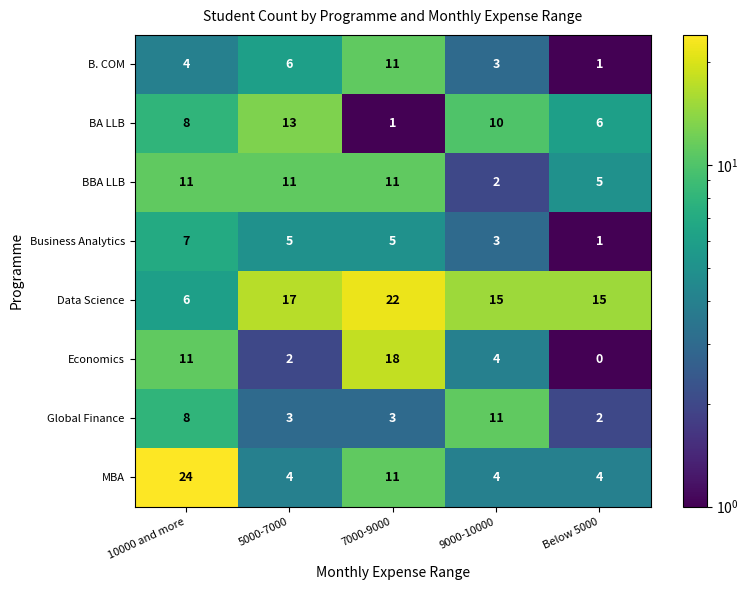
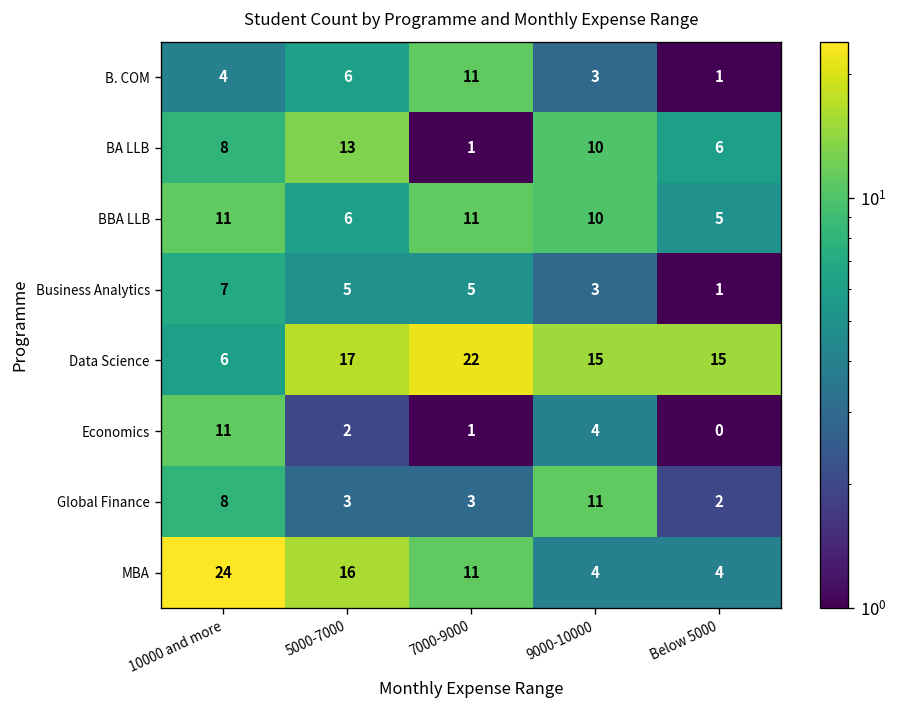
  {
    "B. COM": {
      "10000 and more": 4,
      "5000-7000": 6,
      "7000-9000": 11,
      "9000-10000": 3,
      "Below 5000": 1
    },
    "BA LLB": {
      "10000 and more": 8,
      "5000-7000": 13,
      "7000-9000": 1,
      "9000-10000": 10,
      "Below 5000": 6
    },
    "BBA LLB": {
      "10000 and more": 11,
-     "5000-7000": 11,
+     "5000-7000": 6,
      "7000-9000": 11,
-     "9000-10000": 2,
+     "9000-10000": 10,
      "Below 5000": 5
    },
    "Business Analytics": {
      "10000 and more": 7,
      "5000-7000": 5,
      "7000-9000": 5,
      "9000-10000": 3,
      "Below 5000": 1
    },
    "Data Science": {
      "10000 and more": 6,
      "5000-7000": 17,
      "7000-9000": 22,
      "9000-10000": 15,
      "Below 5000": 15
    },
    "Economics": {
      "10000 and more": 11,
      "5000-7000": 2,
-     "7000-9000": 18,
+     "7000-9000": 1,
      "9000-10000": 4,
      "Below 5000": 0
    },
    "Global Finance": {
      "10000 and more": 8,
      "5000-7000": 3,
      "7000-9000": 3,
      "9000-10000": 11,
      "Below 5000": 2
    },
    "MBA": {
      "10000 and more": 24,
-     "5000-7000": 4,
+     "5000-7000": 16,
      "7000-9000": 11,
      "9000-10000": 4,
      "Below 5000": 4
    }
  }
